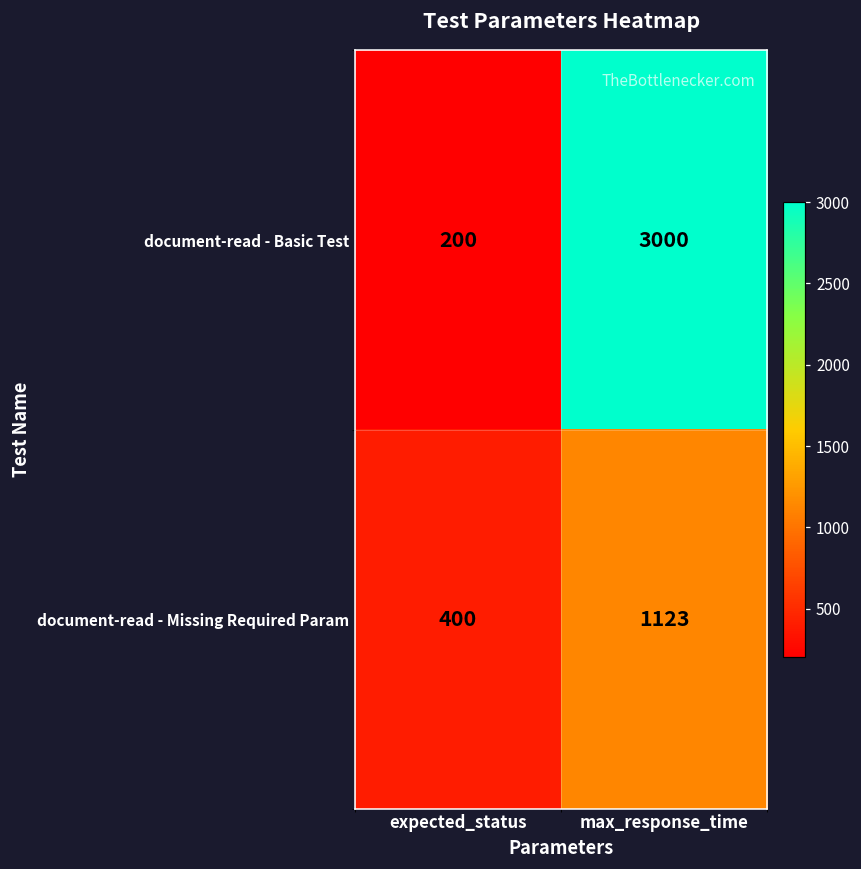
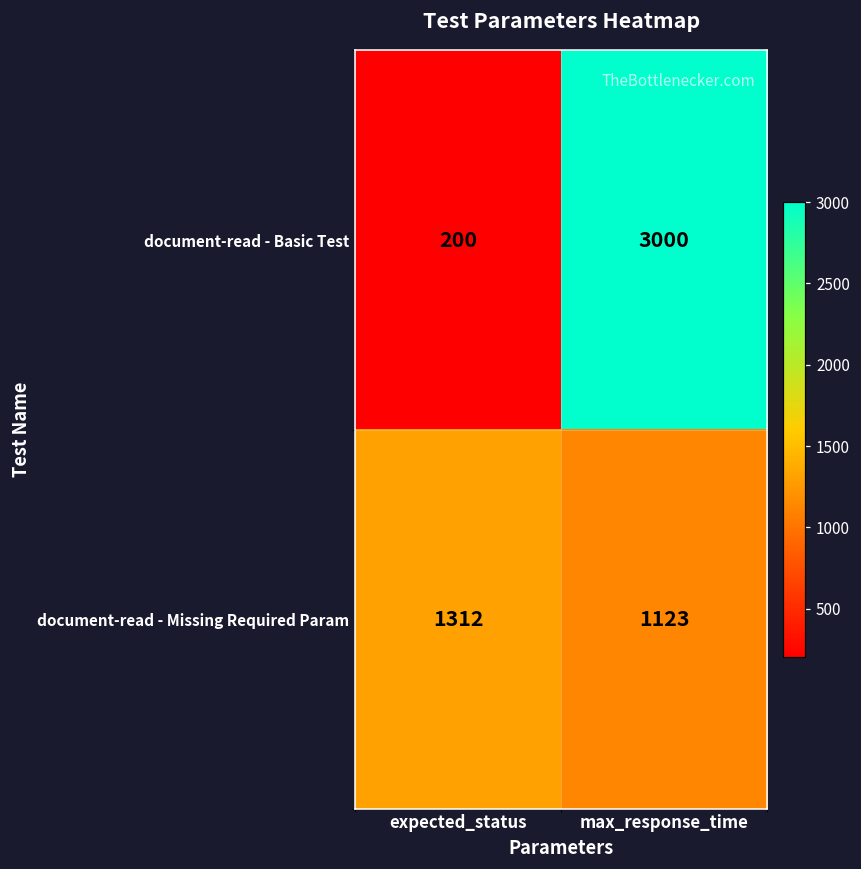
  {
    "document-read - Basic Test": {
      "expected_status": 200
    },
    "document-read - Missing Required Param": {
-     "expected_status": 400,
+     "expected_status": 1312,
      "max_response_time": 1123
    }
  }
